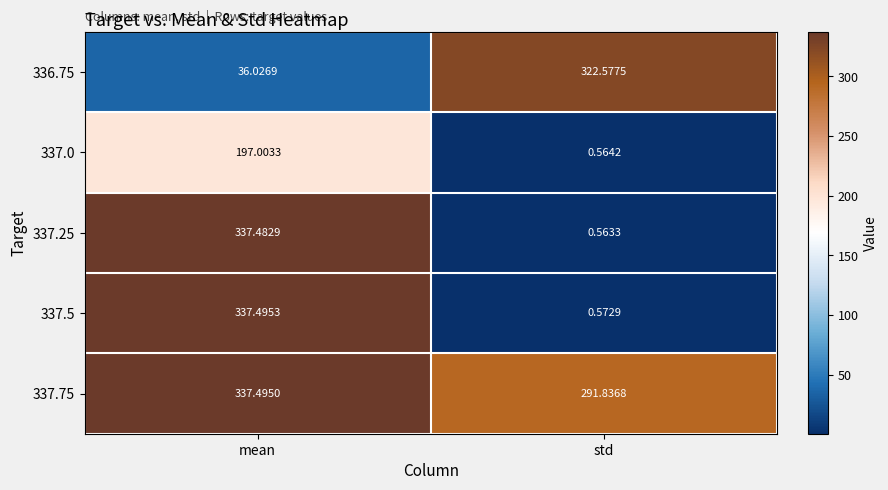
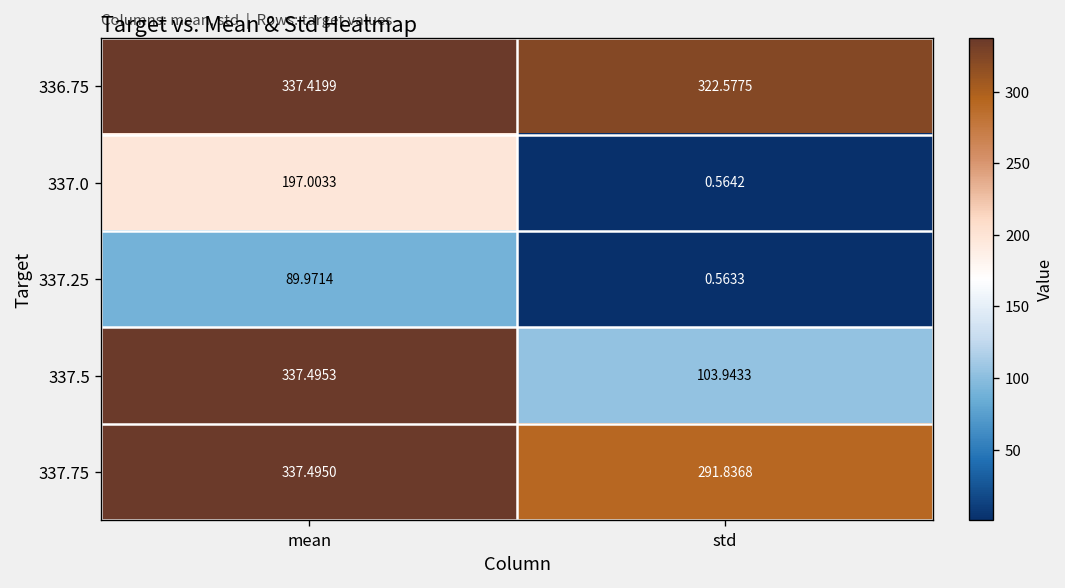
  {
    "336.75": {
-     "mean": 36.0269,
+     "mean": 337.4199,
      "std": 322.5775
    },
    "337.0": {
      "mean": 197.0033,
      "std": 0.5642
    },
    "337.25": {
-     "mean": 337.4829,
+     "mean": 89.9714,
      "std": 0.5633
    },
    "337.5": {
      "mean": 337.4953,
-     "std": 0.5729
+     "std": 103.9433
    },
    "337.75": {
      "mean": 337.4950,
      "std": 291.8368
    }
  }
